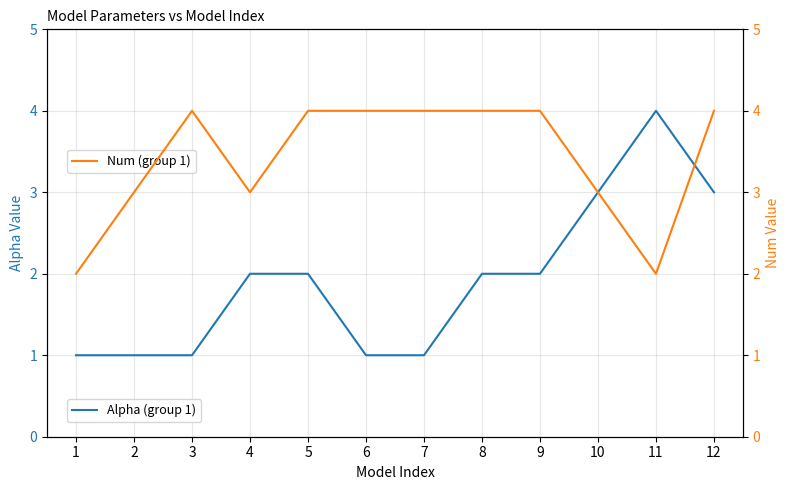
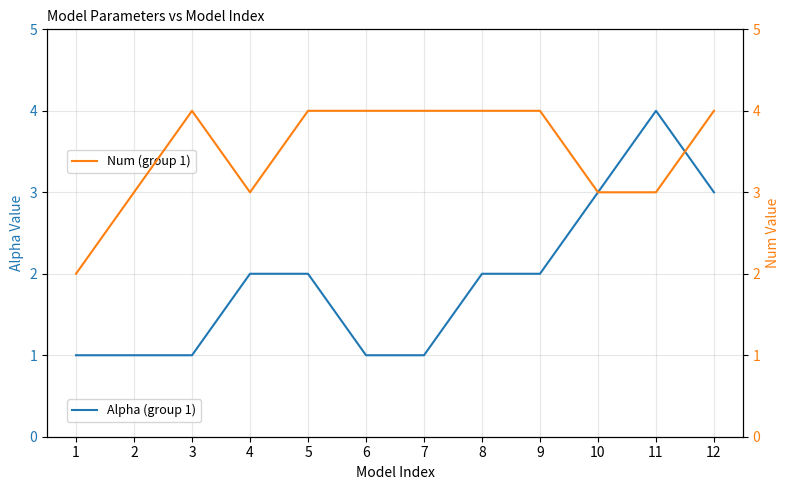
  {
    "Alpha (group 1)": {
      "1": 1.0,
      "2": 1.0,
      "3": 1.0,
      "4": 2.0,
      "5": 2.0,
      "6": 1.0,
      "7": 1.0,
      "8": 2.0,
      "9": 2.0,
      "10": 3.0,
      "11": 4.0,
      "12": 3.0
    },
    "Num (group 1)": {
      "1": 2,
      "2": 3,
      "3": 4,
      "4": 3,
      "5": 4,
      "6": 4,
      "7": 4,
      "8": 4,
      "9": 4,
      "10": 3,
-     "11": 2,
+     "11": 3,
      "12": 4
    }
  }
